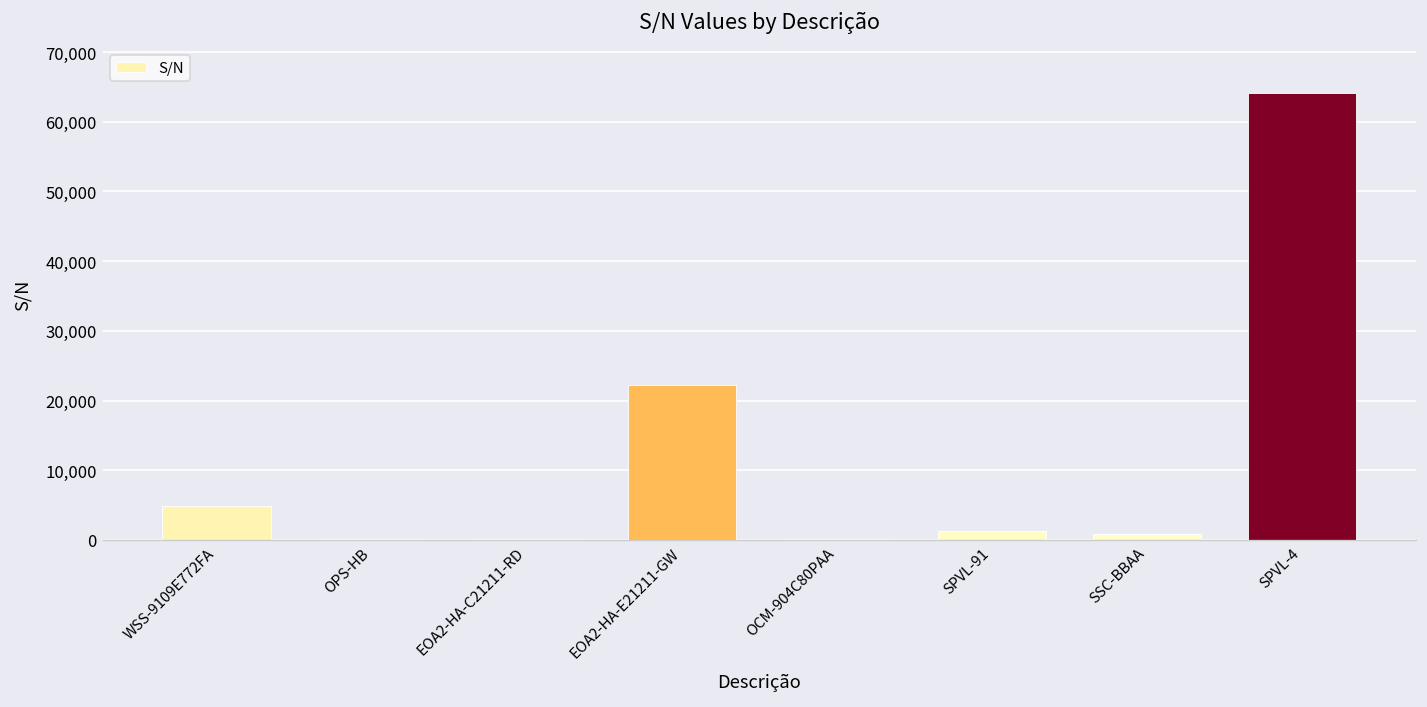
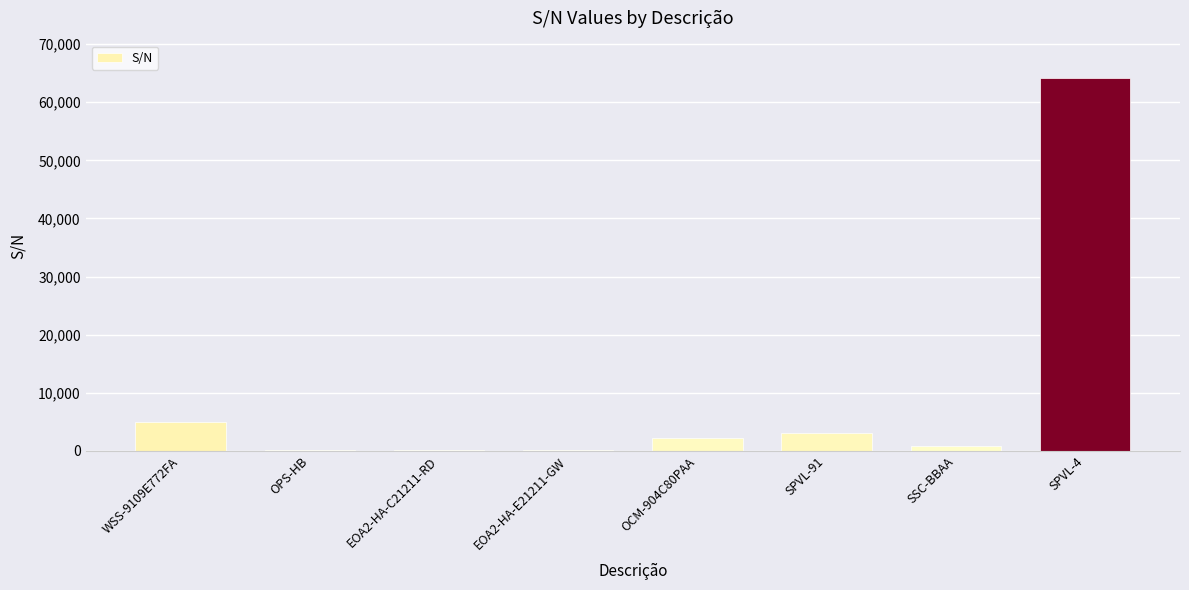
  {
    "WSS-9109E772FA": "5,000",
-   "EOA2-HA-E21211-GW": "22,000",
-   "OCM-904C80PAA": "0",
-   "SPVL-91": "1,000",
+   "EOA2-HA-E21211-GW": "0",
+   "OCM-904C80PAA": "2,000",
+   "SPVL-91": "3,000",
    "SSC-BBAA": "1,000",
    "SPVL-4": "64,000"
  }
